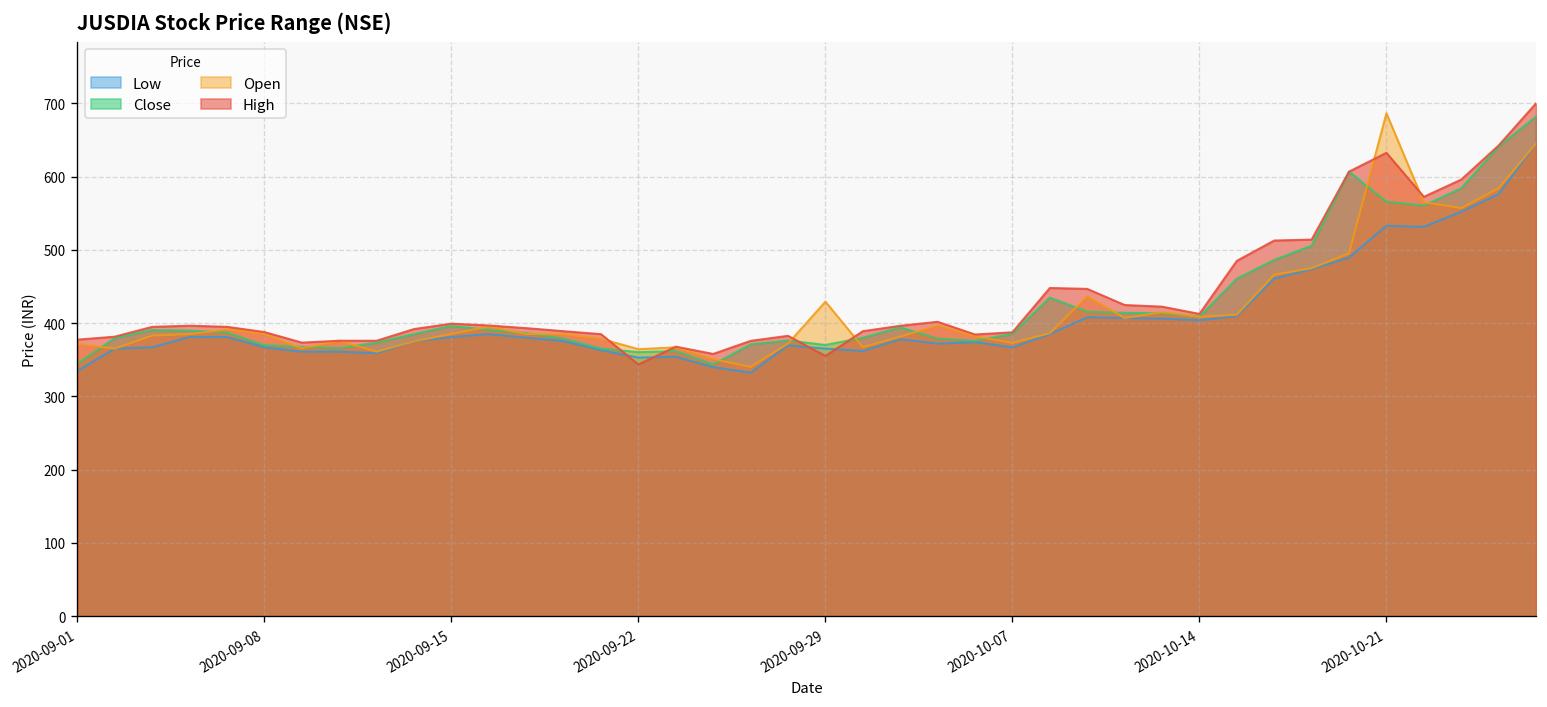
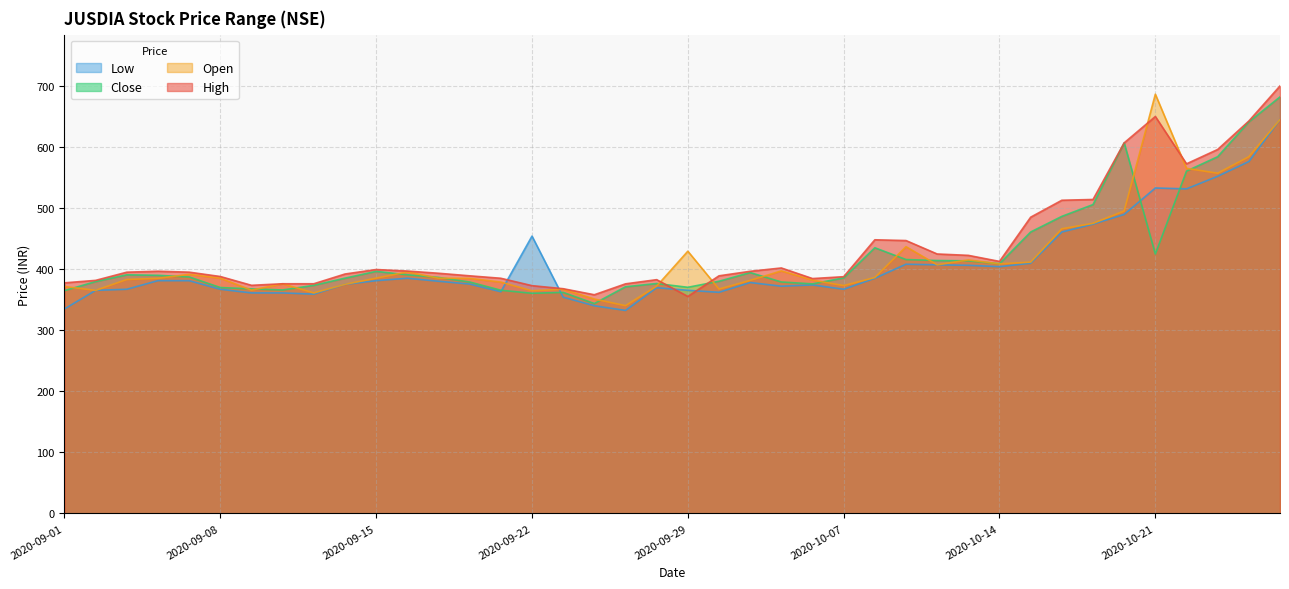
  {
    "Low": {
      "2020-09-01": 330,
-     "2020-09-22": 350,
+     "2020-09-22": 450,
      "2020-10-07": 370,
      "2020-10-14": 400,
      "2020-10-21": 530
    },
    "Close": {
-     "2020-09-01": 340,
+     "2020-09-01": 360,
      "2020-09-29": 370,
-     "2020-10-21": 570
+     "2020-10-21": 420
    },
    "Open": {
      "2020-09-01": 370,
      "2020-09-29": 430,
      "2020-10-07": 370,
      "2020-10-21": 690
    },
    "High": {
-     "2020-09-22": 340,
+     "2020-09-22": 370,
      "2020-09-29": 360,
-     "2020-10-21": 630
+     "2020-10-21": 650
    }
  }
